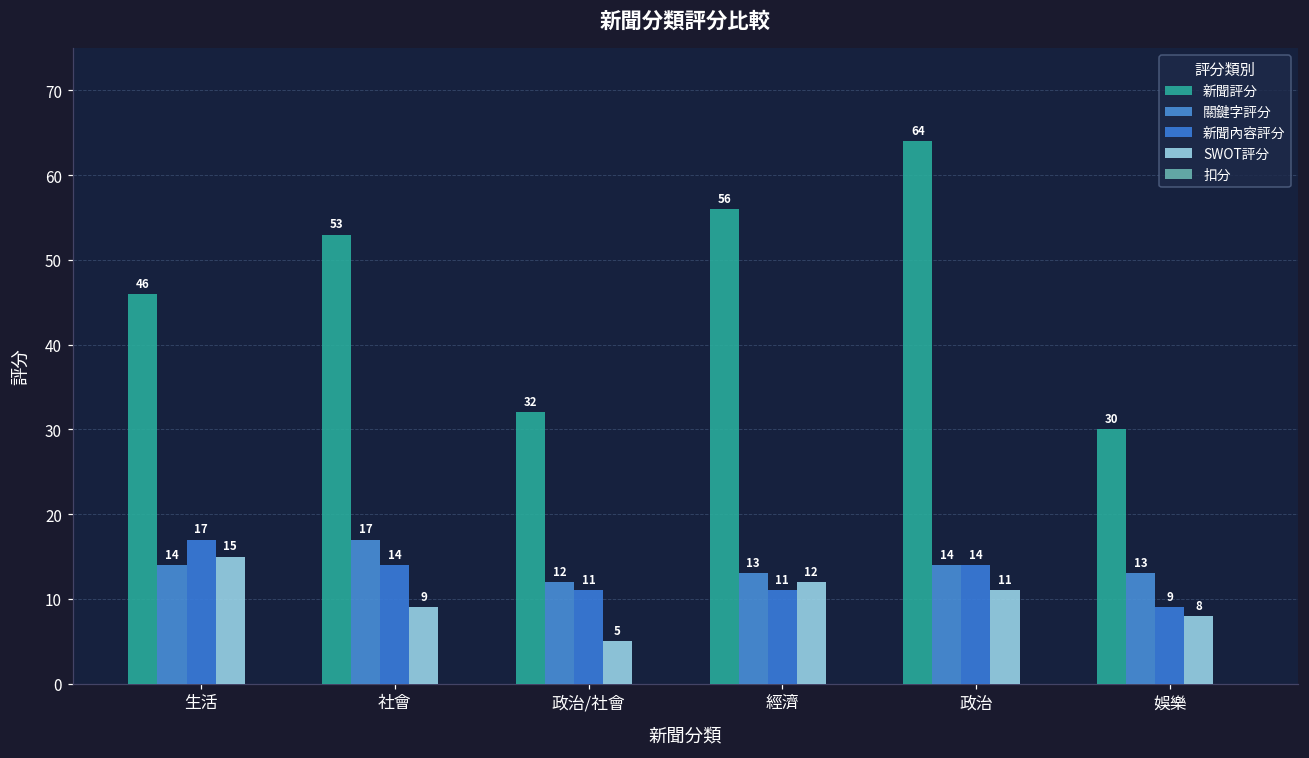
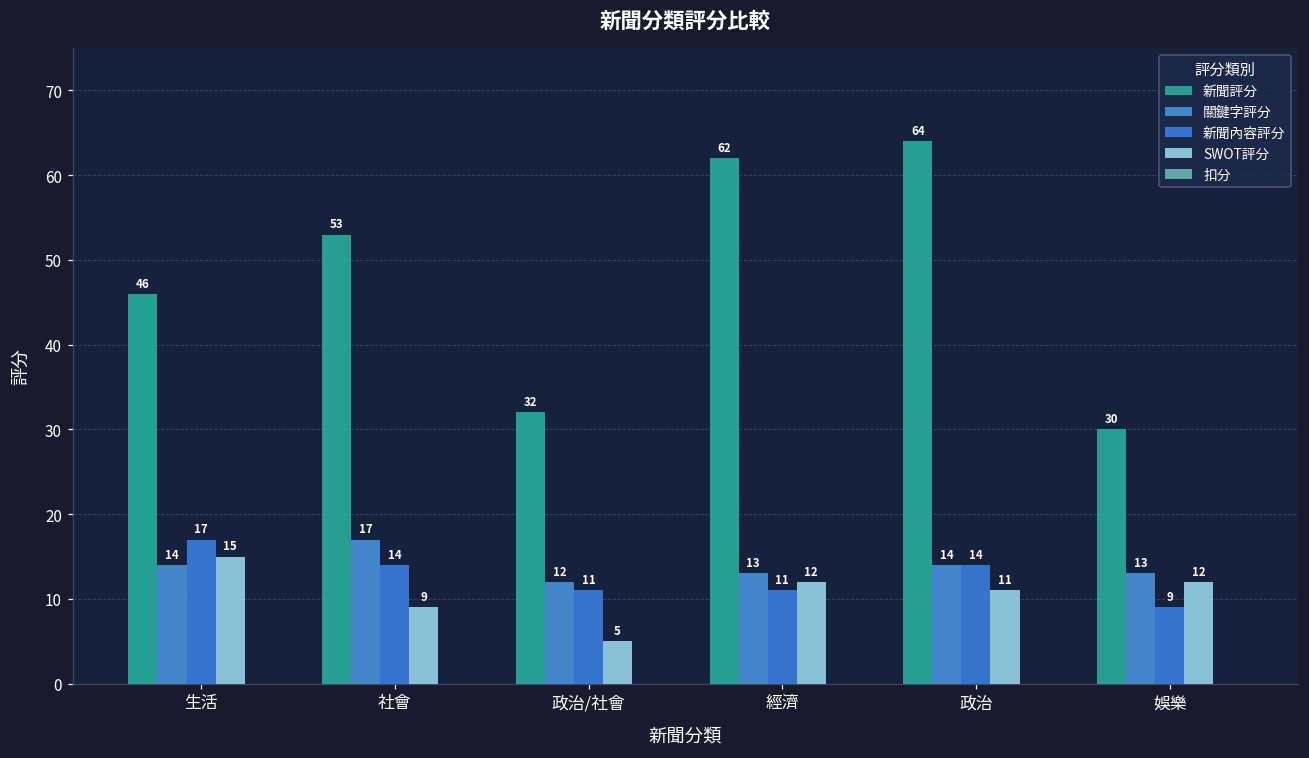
  {
    "新聞評分": {
      "生活": 46,
      "社會": 53,
      "政治/社會": 32,
-     "經濟": 56,
+     "經濟": 62,
      "政治": 64,
      "娛樂": 30
    },
    "SWOT評分": {
      "生活": 15,
      "社會": 9,
      "政治/社會": 5,
      "經濟": 12,
      "政治": 11,
-     "娛樂": 8
+     "娛樂": 12
    },
    "扣分": {
      "生活": 0,
      "社會": 0,
      "政治/社會": 0,
      "經濟": 0,
      "政治": 0,
      "娛樂": 0
    }
  }
